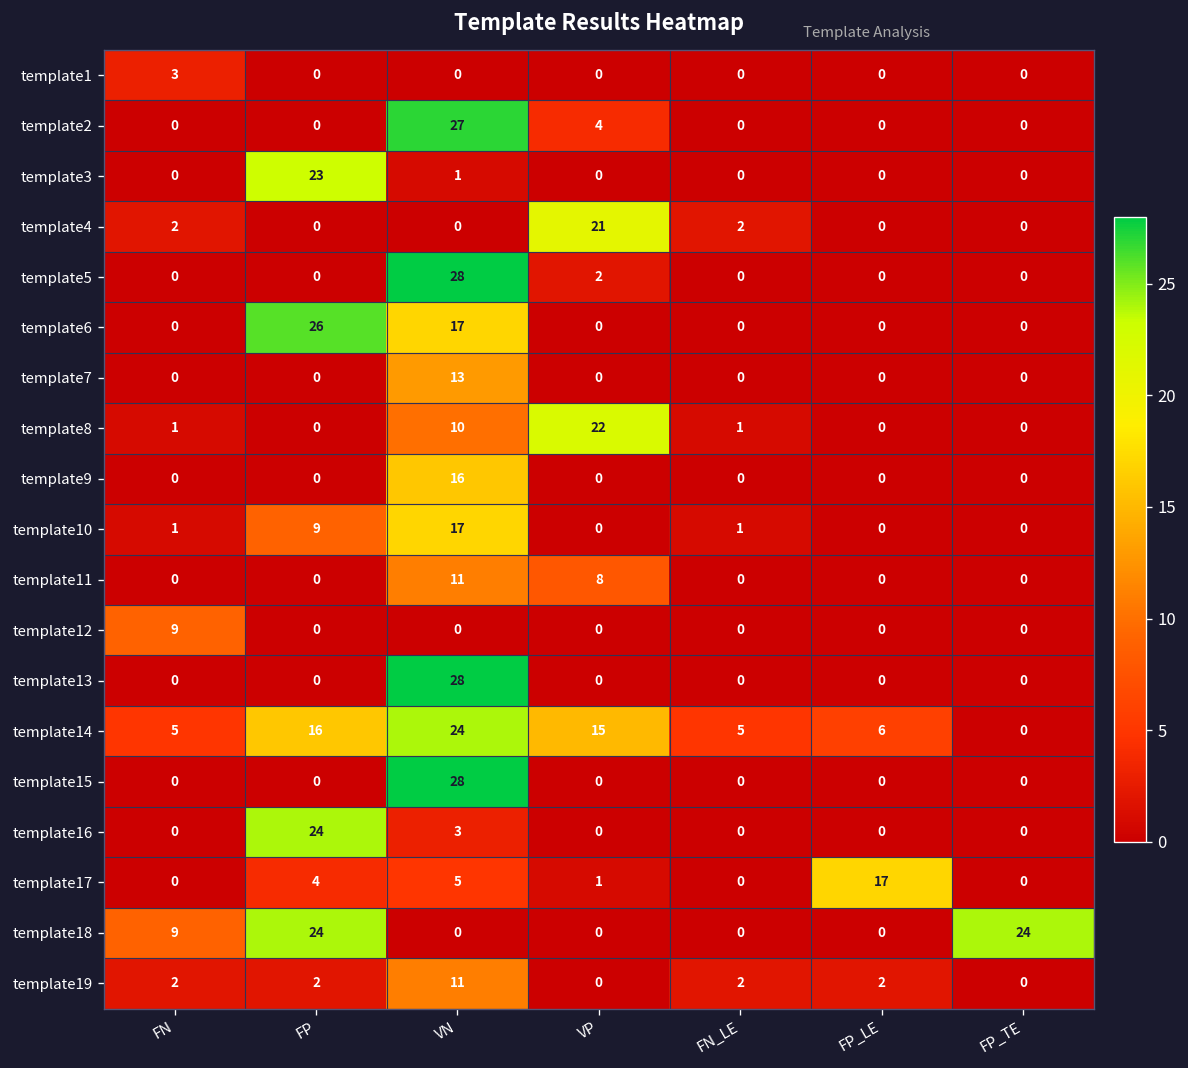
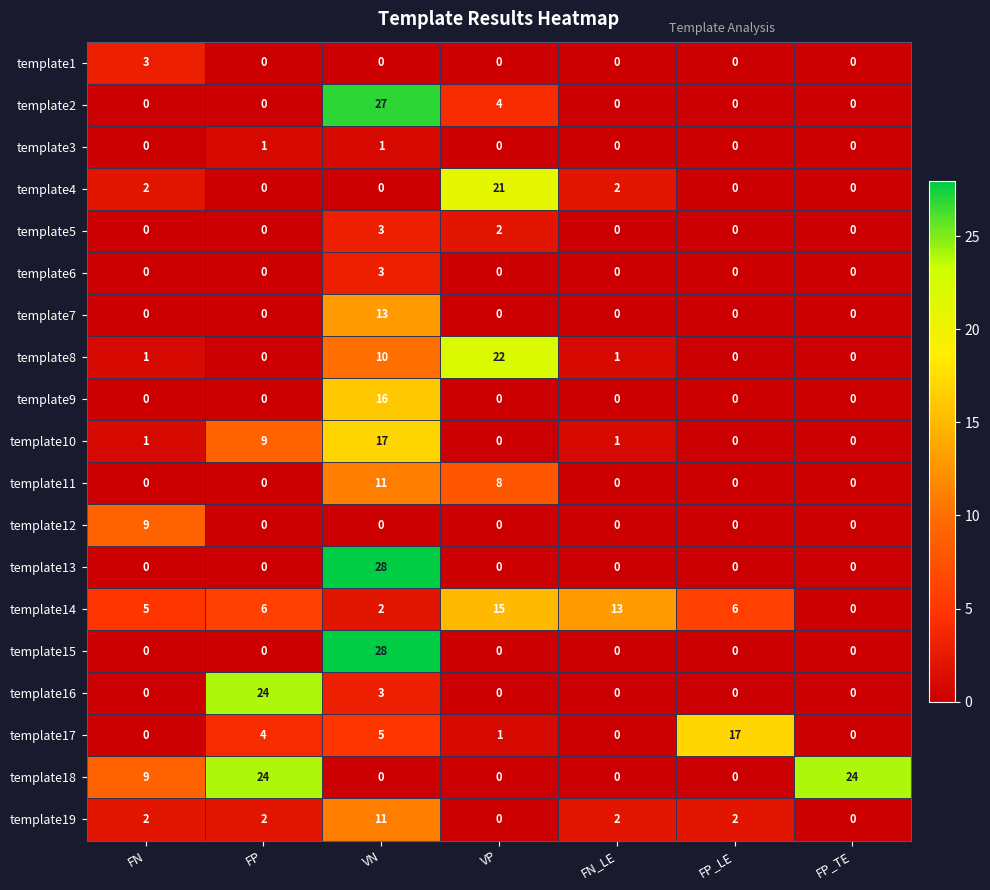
  {
    "template1": {
      "FN": 3,
      "FP": 0,
      "VN": 0,
      "VP": 0,
      "FN_LE": 0,
      "FP_LE": 0,
      "FP_TE": 0
    },
    "template2": {
      "FN": 0,
      "FP": 0,
      "VN": 27,
      "VP": 4,
      "FN_LE": 0,
      "FP_LE": 0,
      "FP_TE": 0
    },
    "template3": {
      "FN": 0,
-     "FP": 23,
+     "FP": 1,
      "VN": 1,
      "VP": 0,
      "FN_LE": 0,
      "FP_LE": 0,
      "FP_TE": 0
    },
    "template4": {
      "FN": 2,
      "FP": 0,
      "VN": 0,
      "VP": 21,
      "FN_LE": 2,
      "FP_LE": 0,
      "FP_TE": 0
    },
    "template5": {
      "FN": 0,
      "FP": 0,
-     "VN": 28,
+     "VN": 3,
      "VP": 2,
      "FN_LE": 0,
      "FP_LE": 0,
      "FP_TE": 0
    },
    "template6": {
      "FN": 0,
-     "FP": 26,
-     "VN": 17,
+     "FP": 0,
+     "VN": 3,
      "VP": 0,
      "FN_LE": 0,
      "FP_LE": 0,
      "FP_TE": 0
    },
    "template7": {
      "FN": 0,
      "FP": 0,
      "VN": 13,
      "VP": 0,
      "FN_LE": 0,
      "FP_LE": 0,
      "FP_TE": 0
    },
    "template8": {
      "FN": 1,
      "FP": 0,
      "VN": 10,
      "VP": 22,
      "FN_LE": 1,
      "FP_LE": 0,
      "FP_TE": 0
    },
    "template9": {
      "FN": 0,
      "FP": 0,
      "VN": 16,
      "VP": 0,
      "FN_LE": 0,
      "FP_LE": 0,
      "FP_TE": 0
    },
    "template10": {
      "FN": 1,
      "FP": 9,
      "VN": 17,
      "VP": 0,
      "FN_LE": 1,
      "FP_LE": 0,
      "FP_TE": 0
    },
    "template11": {
      "FN": 0,
      "FP": 0,
      "VN": 11,
      "VP": 8,
      "FN_LE": 0,
      "FP_LE": 0,
      "FP_TE": 0
    },
    "template12": {
      "FN": 9,
      "FP": 0,
      "VN": 0,
      "VP": 0,
      "FN_LE": 0,
      "FP_LE": 0,
      "FP_TE": 0
    },
    "template13": {
      "FN": 0,
      "FP": 0,
      "VN": 28,
      "VP": 0,
      "FN_LE": 0,
      "FP_LE": 0,
      "FP_TE": 0
    },
    "template14": {
      "FN": 5,
-     "FP": 16,
-     "VN": 24,
+     "FP": 6,
+     "VN": 2,
      "VP": 15,
-     "FN_LE": 5,
+     "FN_LE": 13,
      "FP_LE": 6,
      "FP_TE": 0
    },
    "template15": {
      "FN": 0,
      "FP": 0,
      "VN": 28,
      "VP": 0,
      "FN_LE": 0,
      "FP_LE": 0,
      "FP_TE": 0
    },
    "template16": {
      "FN": 0,
      "FP": 24,
      "VN": 3,
      "VP": 0,
      "FN_LE": 0,
      "FP_LE": 0,
      "FP_TE": 0
    },
    "template17": {
      "FN": 0,
      "FP": 4,
      "VN": 5,
      "VP": 1,
      "FN_LE": 0,
      "FP_LE": 17,
      "FP_TE": 0
    },
    "template18": {
      "FN": 9,
      "FP": 24,
      "VN": 0,
      "VP": 0,
      "FN_LE": 0,
      "FP_LE": 0,
      "FP_TE": 24
    },
    "template19": {
      "FN": 2,
      "FP": 2,
      "VN": 11,
      "VP": 0,
      "FN_LE": 2,
      "FP_LE": 2,
      "FP_TE": 0
    }
  }
